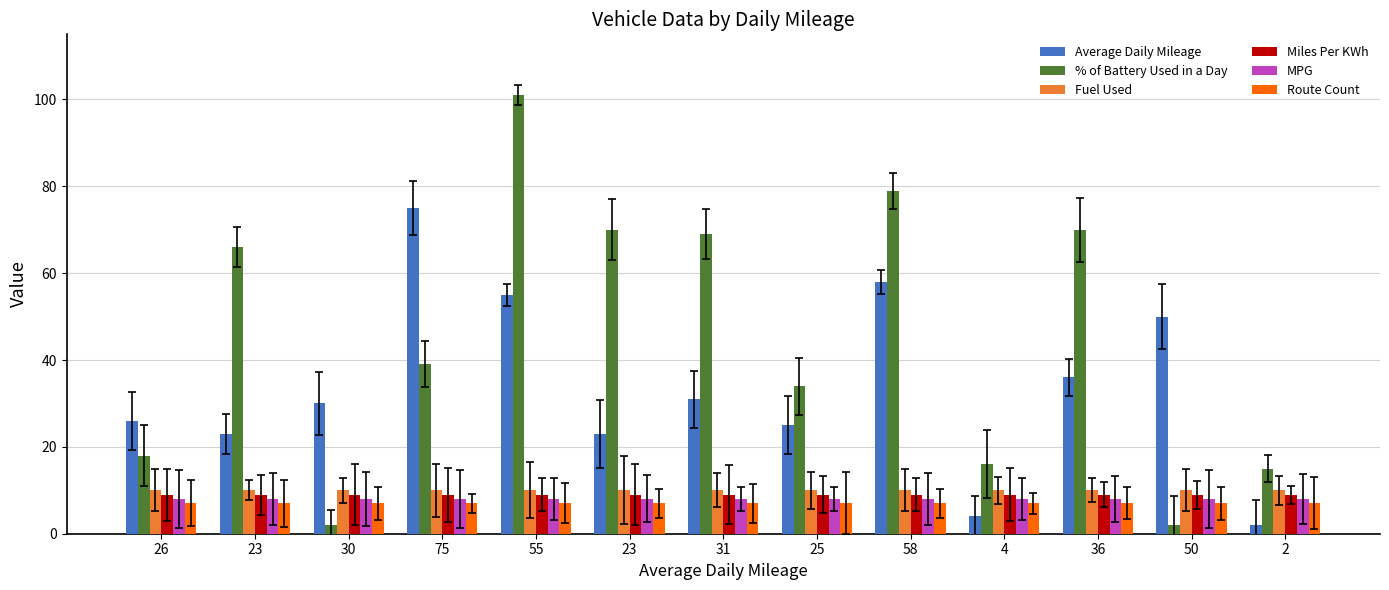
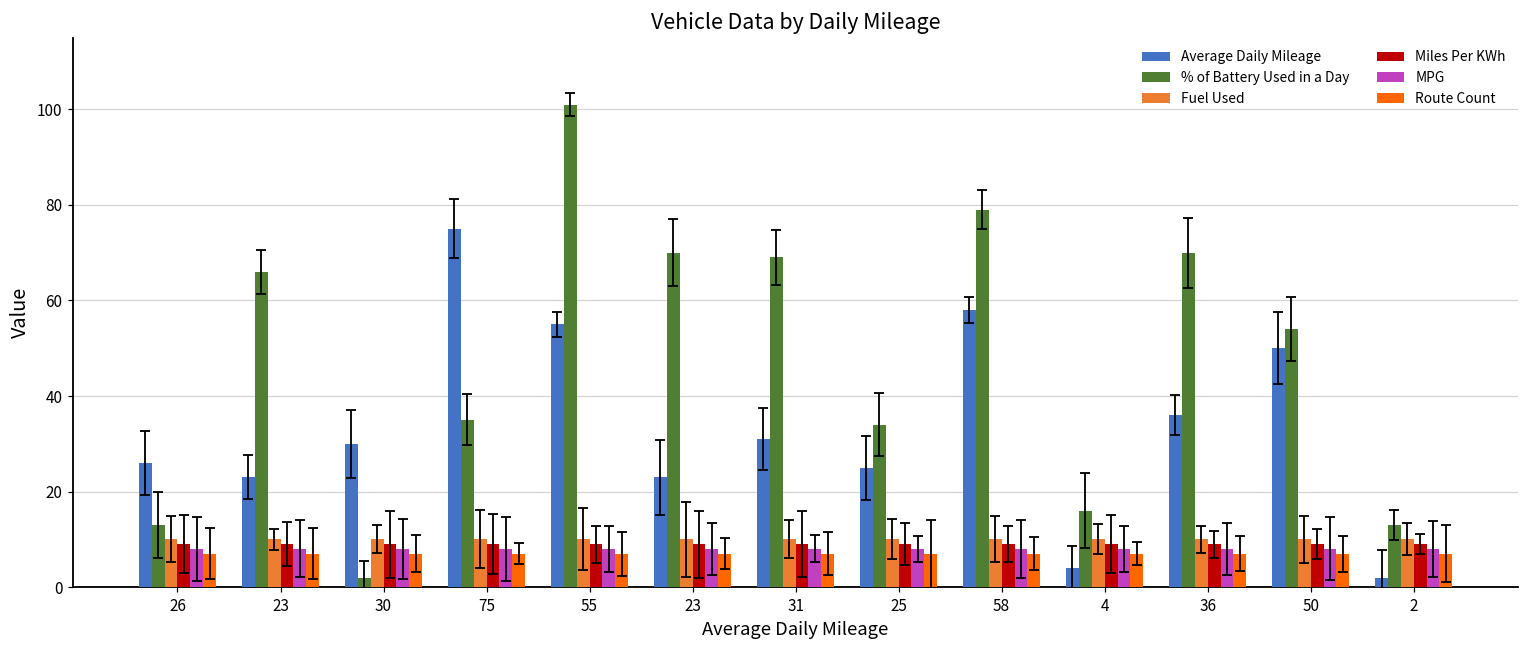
  {
    "% of Battery Used in a Day": {
-     "26": 18,
+     "26": 13,
      "30": 2,
-     "75": 39,
+     "75": 35,
      "55": 101,
      "31": 69,
      "25": 34,
      "58": 79,
      "4": 16,
      "36": 70,
-     "50": 2,
-     "2": 15
+     "50": 54,
+     "2": 13
    },
    "Miles Per KWh": {
      "26": 9,
      "30": 9,
      "75": 9,
      "55": 9,
      "31": 9,
      "25": 9,
      "58": 9,
      "4": 9,
      "36": 9,
      "50": 9,
      "2": 9
    },
    "MPG": {
      "26": 8,
      "30": 8,
      "75": 8,
      "55": 8,
      "31": 8,
      "25": 8,
      "58": 8,
      "4": 8,
      "36": 8,
      "50": 8,
      "2": 8
    }
  }
